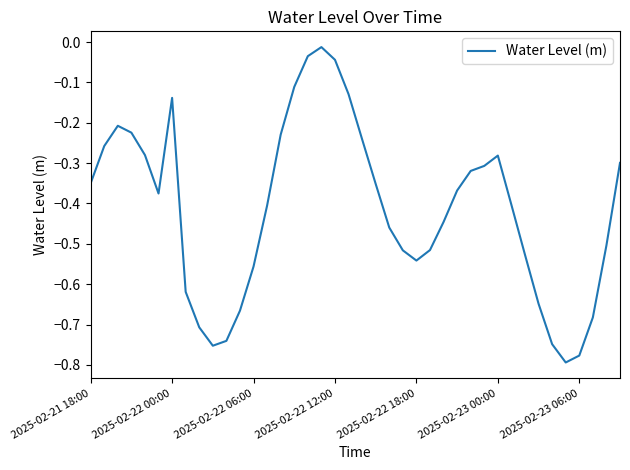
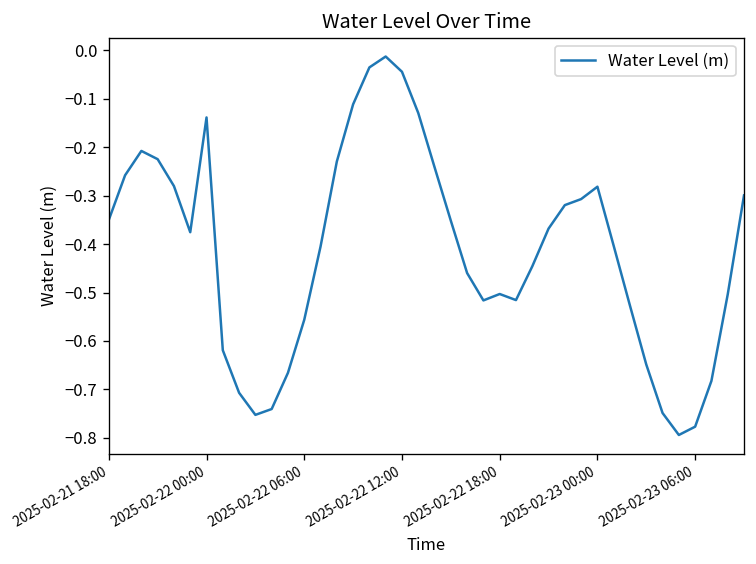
  {
    "2025-02-21 18:00": -0.35,
    "2025-02-22 00:00": -0.14,
    "2025-02-22 06:00": -0.56,
    "2025-02-22 12:00": -0.04,
-   "2025-02-22 18:00": -0.54,
+   "2025-02-22 18:00": -0.50,
    "2025-02-23 00:00": -0.28,
    "2025-02-23 06:00": -0.78
  }
